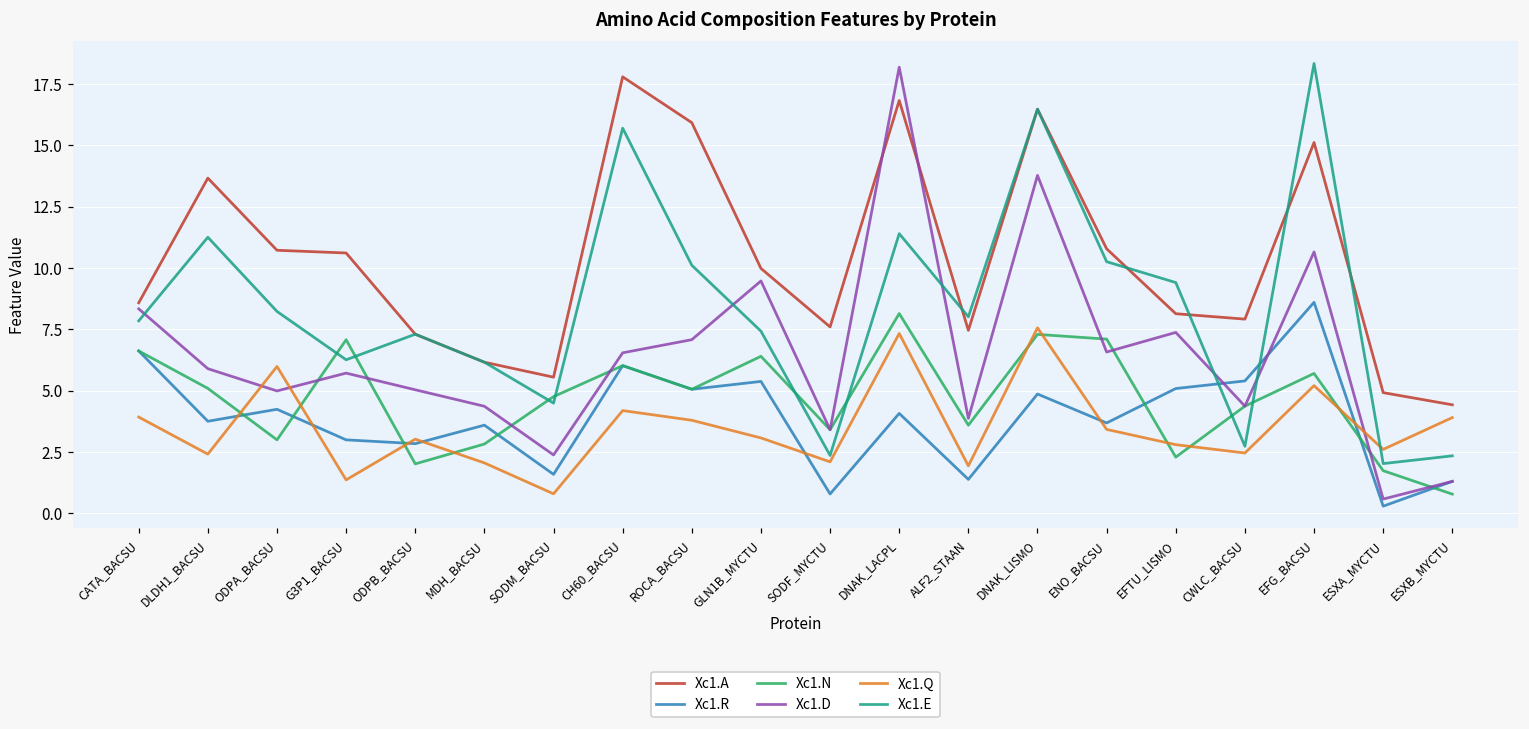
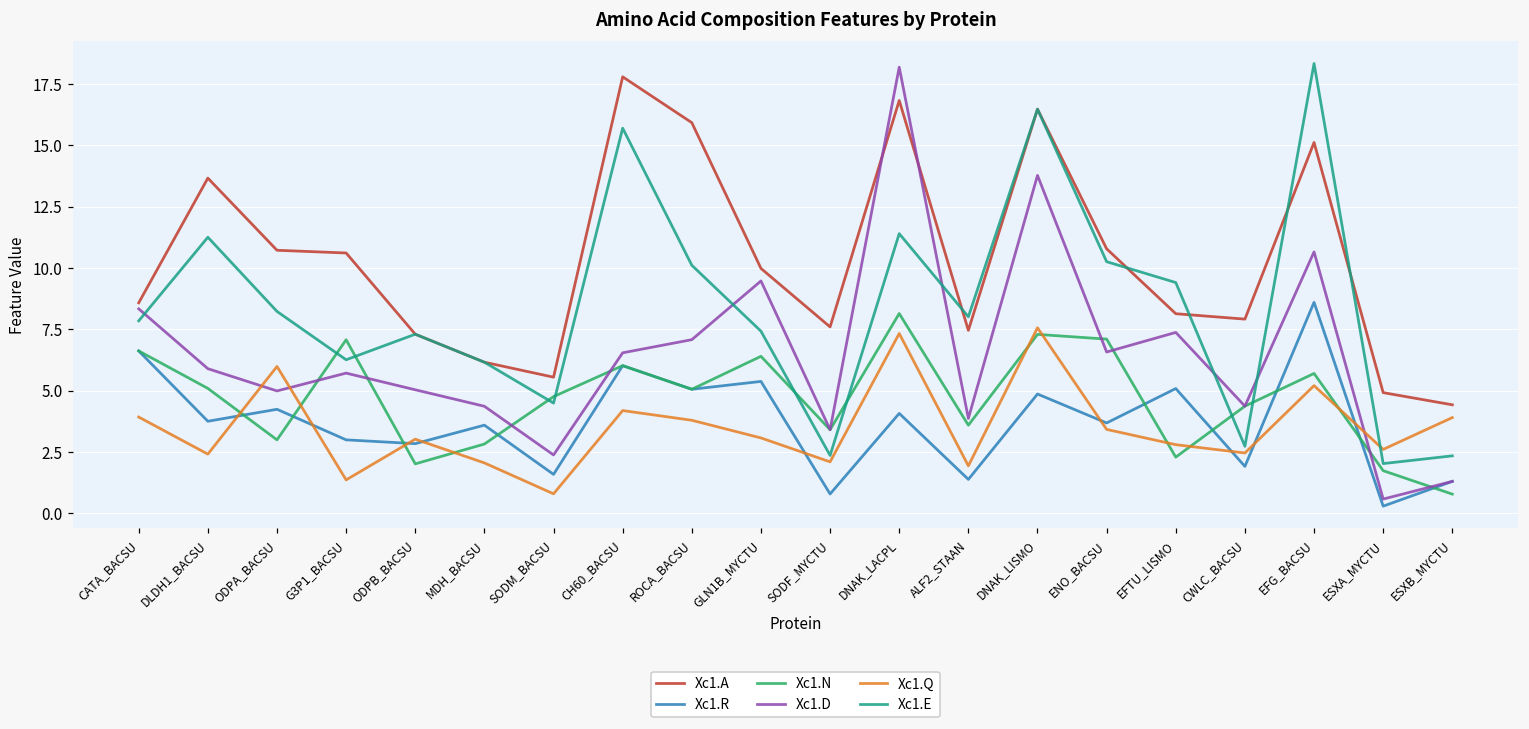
  {
    "Xc1.A": {
      "CATA_BACSU": 8.6,
      "DLDH1_BACSU": 13.7,
      "ODPA_BACSU": 10.7,
      "G3P1_BACSU": 10.6,
      "SODM_BACSU": 5.5,
      "CH60_BACSU": 17.8,
      "ROCA_BACSU": 15.9,
      "GLN1B_MYCTU": 10.0,
      "SODF_MYCTU": 7.6,
      "DNAK_LACPL": 16.8,
      "ALF2_STAAN": 7.5,
      "ENO_BACSU": 10.8,
      "EFTU_LISMO": 8.1,
      "CWLC_BACSU": 7.9,
      "EFG_BACSU": 15.1,
      "ESXA_MYCTU": 4.9,
      "ESXB_MYCTU": 4.4
    },
    "Xc1.R": {
      "DLDH1_BACSU": 3.8,
      "ODPA_BACSU": 4.2,
      "G3P1_BACSU": 3.0,
      "ODPB_BACSU": 2.8,
      "MDH_BACSU": 3.6,
      "SODM_BACSU": 1.6,
      "GLN1B_MYCTU": 5.4,
      "SODF_MYCTU": 0.8,
      "DNAK_LACPL": 4.1,
      "ALF2_STAAN": 1.4,
      "DNAK_LISMO": 4.9,
      "ENO_BACSU": 3.7,
      "EFTU_LISMO": 5.1,
-     "CWLC_BACSU": 5.4,
+     "CWLC_BACSU": 1.9,
      "EFG_BACSU": 8.6,
      "ESXA_MYCTU": 0.3
    },
    "Xc1.D": {
      "CATA_BACSU": 8.3,
      "DLDH1_BACSU": 5.9,
      "ODPA_BACSU": 5.0,
      "G3P1_BACSU": 5.7,
      "ODPB_BACSU": 5.0,
      "MDH_BACSU": 4.4,
      "SODM_BACSU": 2.4,
      "CH60_BACSU": 6.5,
      "ROCA_BACSU": 7.1,
      "GLN1B_MYCTU": 9.5,
      "DNAK_LACPL": 18.2,
      "ALF2_STAAN": 3.9,
      "DNAK_LISMO": 13.8,
      "ENO_BACSU": 6.6,
      "EFTU_LISMO": 7.4,
      "EFG_BACSU": 10.7,
      "ESXA_MYCTU": 0.6
    },
    "Xc1.Q": {
      "CATA_BACSU": 3.9,
      "DLDH1_BACSU": 2.4,
      "ODPA_BACSU": 6.0,
      "G3P1_BACSU": 1.4,
      "ODPB_BACSU": 3.0,
      "MDH_BACSU": 2.1,
      "SODM_BACSU": 0.8,
      "CH60_BACSU": 4.2,
      "ROCA_BACSU": 3.8,
      "GLN1B_MYCTU": 3.1,
      "SODF_MYCTU": 2.1,
      "DNAK_LACPL": 7.3,
      "ALF2_STAAN": 1.9,
      "DNAK_LISMO": 7.6,
      "ENO_BACSU": 3.4,
      "EFTU_LISMO": 2.8,
      "CWLC_BACSU": 2.5,
      "EFG_BACSU": 5.2,
      "ESXA_MYCTU": 2.6,
      "ESXB_MYCTU": 3.9
    }
  }
